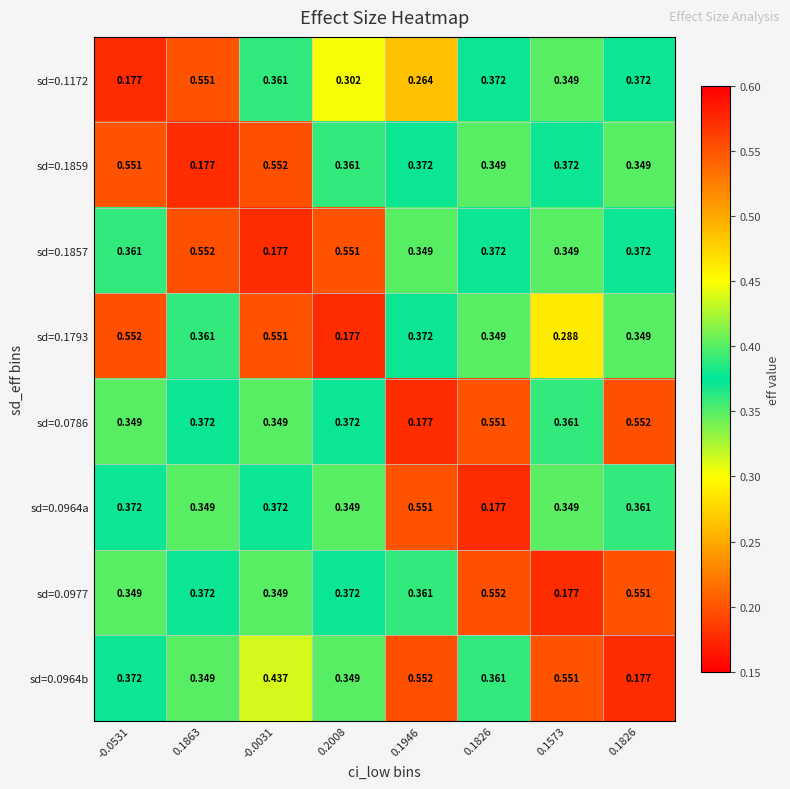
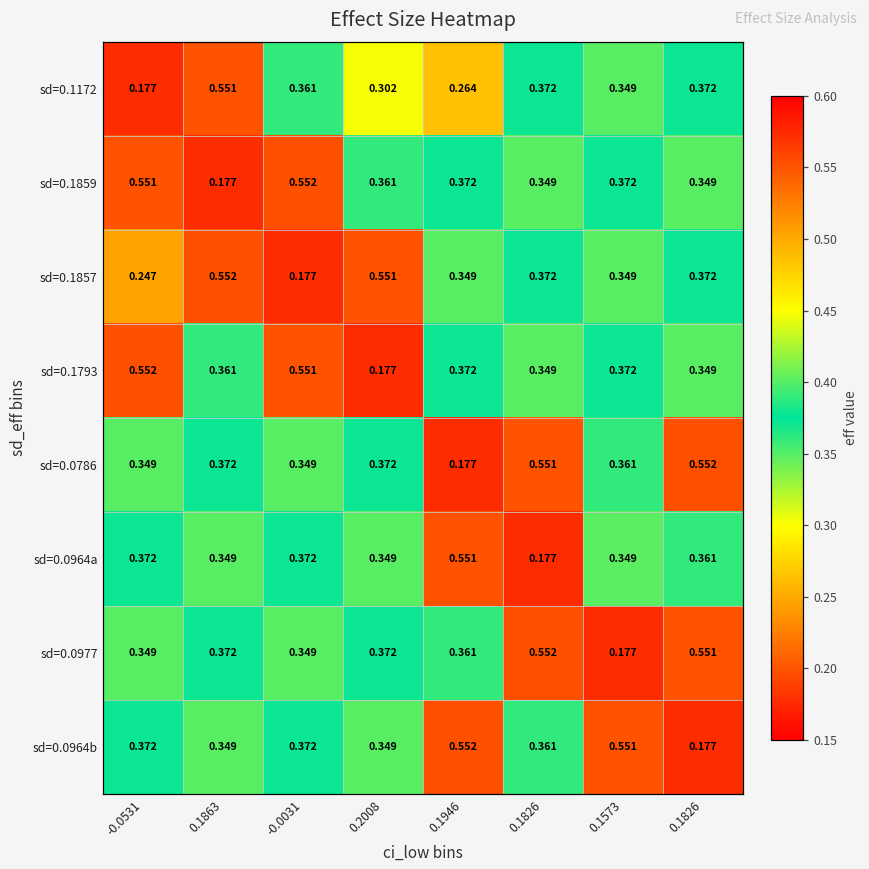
  {
    "sd=0.1172": {
      "-0.0531": 0.177,
      "0.1863": 0.551,
      "-0.0031": 0.361,
      "0.2008": 0.302,
      "0.1946": 0.264,
      "0.1573": 0.349
    },
    "sd=0.1859": {
      "-0.0531": 0.551,
      "0.1863": 0.177,
      "-0.0031": 0.552,
      "0.2008": 0.361,
      "0.1946": 0.372,
      "0.1573": 0.372
    },
    "sd=0.1857": {
-     "-0.0531": 0.361,
+     "-0.0531": 0.247,
      "0.1863": 0.552,
      "-0.0031": 0.177,
      "0.2008": 0.551,
      "0.1946": 0.349,
      "0.1573": 0.349
    },
    "sd=0.1793": {
      "-0.0531": 0.552,
      "0.1863": 0.361,
      "-0.0031": 0.551,
      "0.2008": 0.177,
      "0.1946": 0.372,
-     "0.1573": 0.288
+     "0.1573": 0.372
    },
    "sd=0.0786": {
      "-0.0531": 0.349,
      "0.1863": 0.372,
      "-0.0031": 0.349,
      "0.2008": 0.372,
      "0.1946": 0.177,
      "0.1573": 0.361
    },
    "sd=0.0964a": {
      "-0.0531": 0.372,
      "0.1863": 0.349,
      "-0.0031": 0.372,
      "0.2008": 0.349,
      "0.1946": 0.551,
      "0.1573": 0.349
    },
    "sd=0.0977": {
      "-0.0531": 0.349,
      "0.1863": 0.372,
      "-0.0031": 0.349,
      "0.2008": 0.372,
      "0.1946": 0.361,
      "0.1573": 0.177
    },
    "sd=0.0964b": {
      "-0.0531": 0.372,
      "0.1863": 0.349,
-     "-0.0031": 0.437,
+     "-0.0031": 0.372,
      "0.2008": 0.349,
      "0.1946": 0.552,
      "0.1573": 0.551
    }
  }
